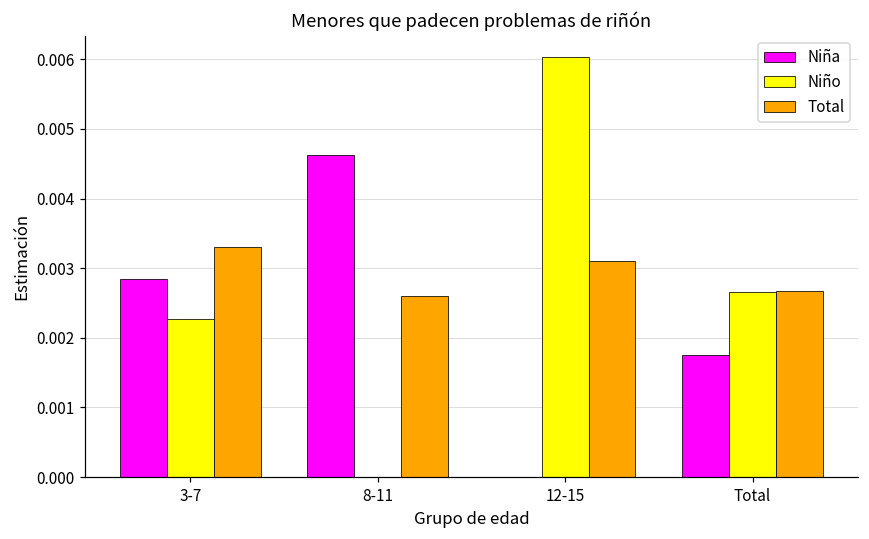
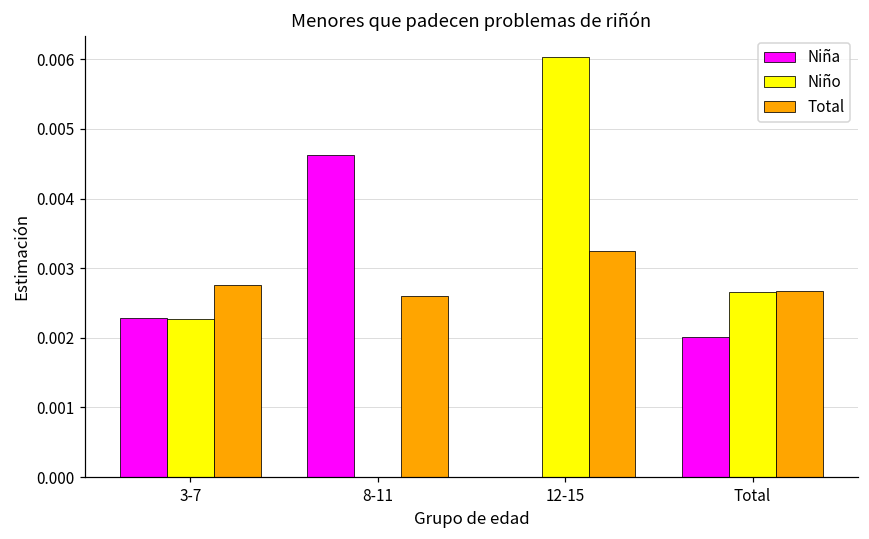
  {
    "Niña": {
-     "3-7": 0.0028,
+     "3-7": 0.0023,
      "8-11": 0.0046,
      "12-15": 0.0000,
-     "Total": 0.0018
+     "Total": 0.0020
    },
    "Niño": {
      "3-7": 0.0023,
      "8-11": 0.0000,
      "12-15": 0.0060,
      "Total": 0.0027
    },
    "Total": {
-     "3-7": 0.0033,
+     "3-7": 0.0028,
      "8-11": 0.0026,
-     "12-15": 0.0031,
+     "12-15": 0.0033,
      "Total": 0.0027
    }
  }
